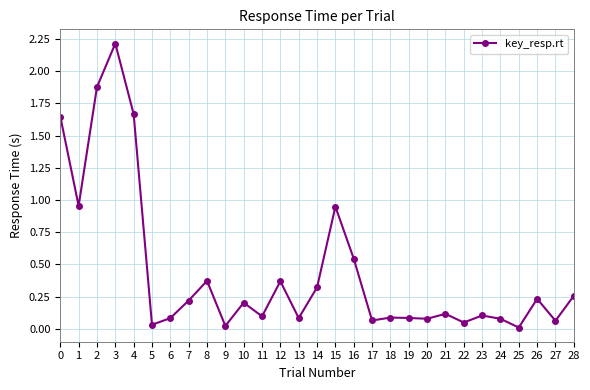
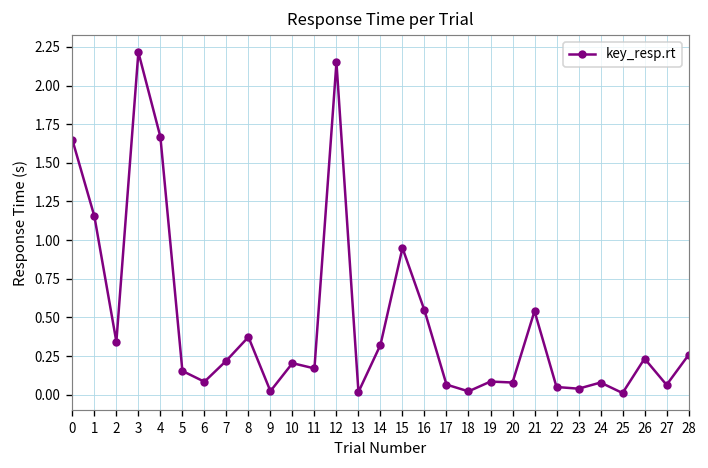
  {
    "0": 1.65,
-   "1": 0.95,
-   "2": 1.88,
+   "1": 1.15,
+   "2": 0.34,
    "3": 2.22,
    "4": 1.67,
-   "5": 0.03,
+   "5": 0.15,
    "6": 0.08,
    "7": 0.22,
    "8": 0.37,
    "9": 0.02,
    "10": 0.20,
-   "11": 0.10,
-   "12": 0.37,
-   "13": 0.08,
+   "11": 0.17,
+   "12": 2.15,
+   "13": 0.02,
    "14": 0.32,
    "15": 0.95,
    "16": 0.55,
    "17": 0.07,
-   "18": 0.09,
+   "18": 0.02,
    "19": 0.08,
    "20": 0.08,
-   "21": 0.12,
+   "21": 0.54,
    "22": 0.05,
-   "23": 0.10,
+   "23": 0.04,
    "24": 0.08,
    "25": 0.01,
    "26": 0.23,
    "27": 0.06,
    "28": 0.26
  }
